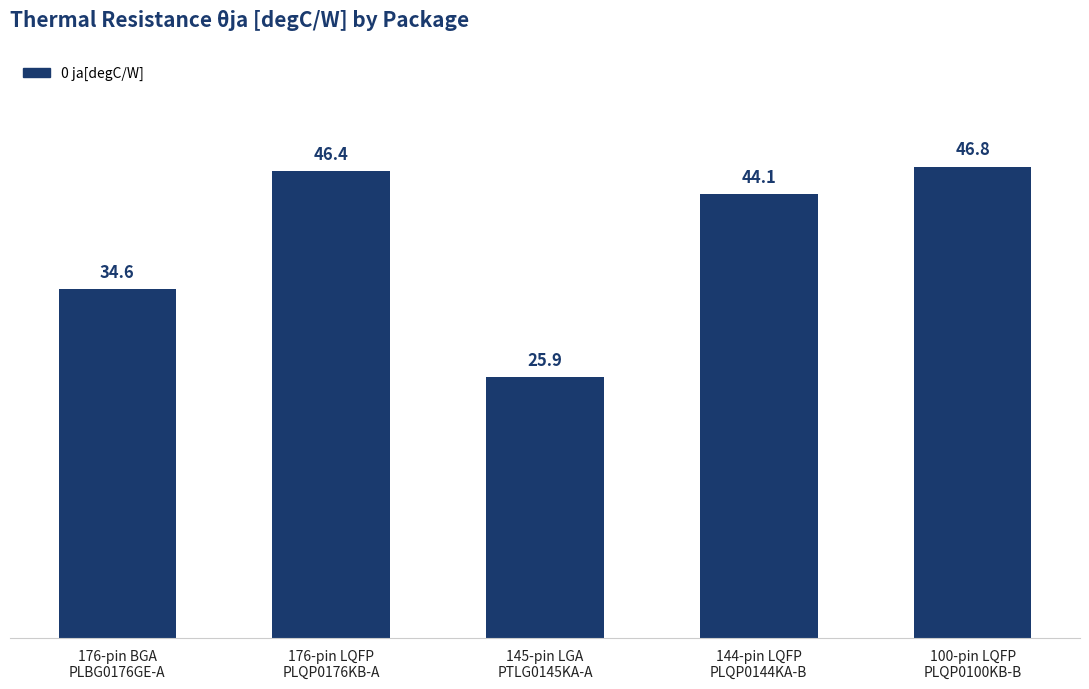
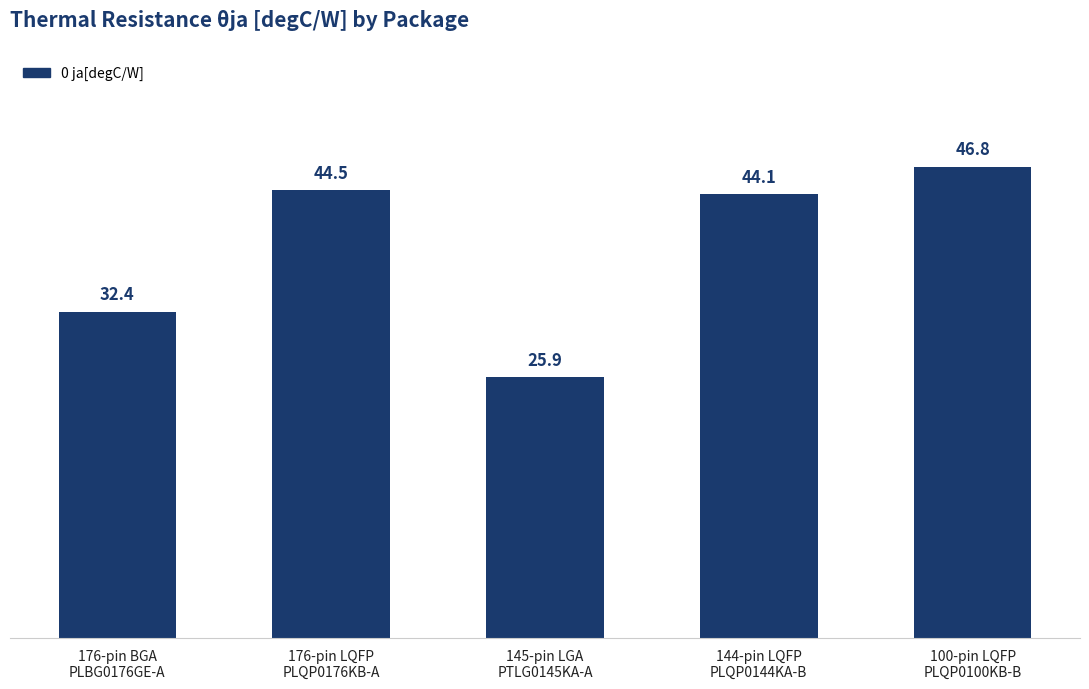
  {
-   "176-pin BGA PLBG0176GE-A": 34.6,
-   "176-pin LQFP PLQP0176KB-A": 46.4,
+   "176-pin BGA PLBG0176GE-A": 32.4,
+   "176-pin LQFP PLQP0176KB-A": 44.5,
    "145-pin LGA PTLG0145KA-A": 25.9,
    "144-pin LQFP PLQP0144KA-B": 44.1,
    "100-pin LQFP PLQP0100KB-B": 46.8
  }
